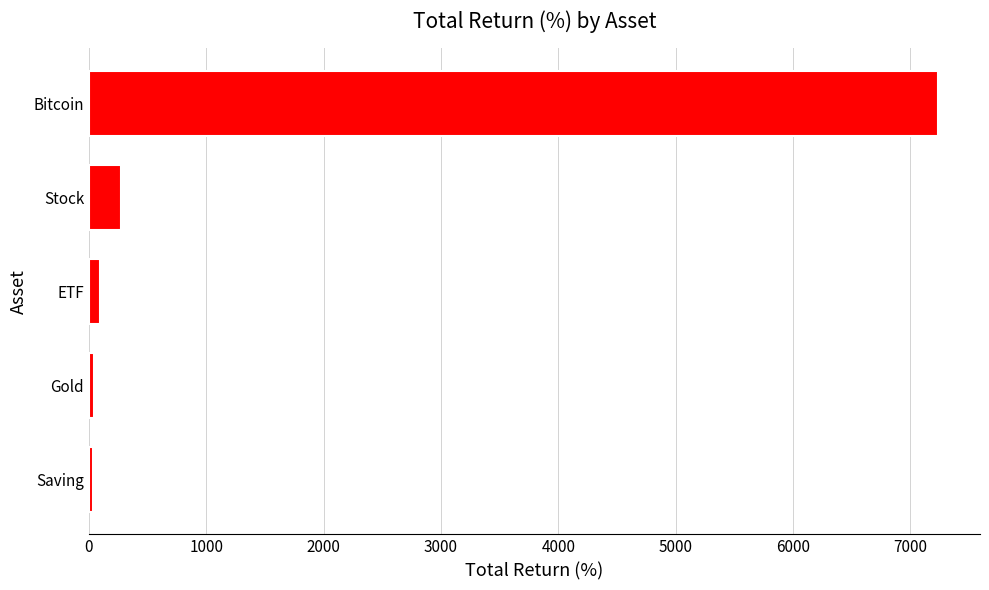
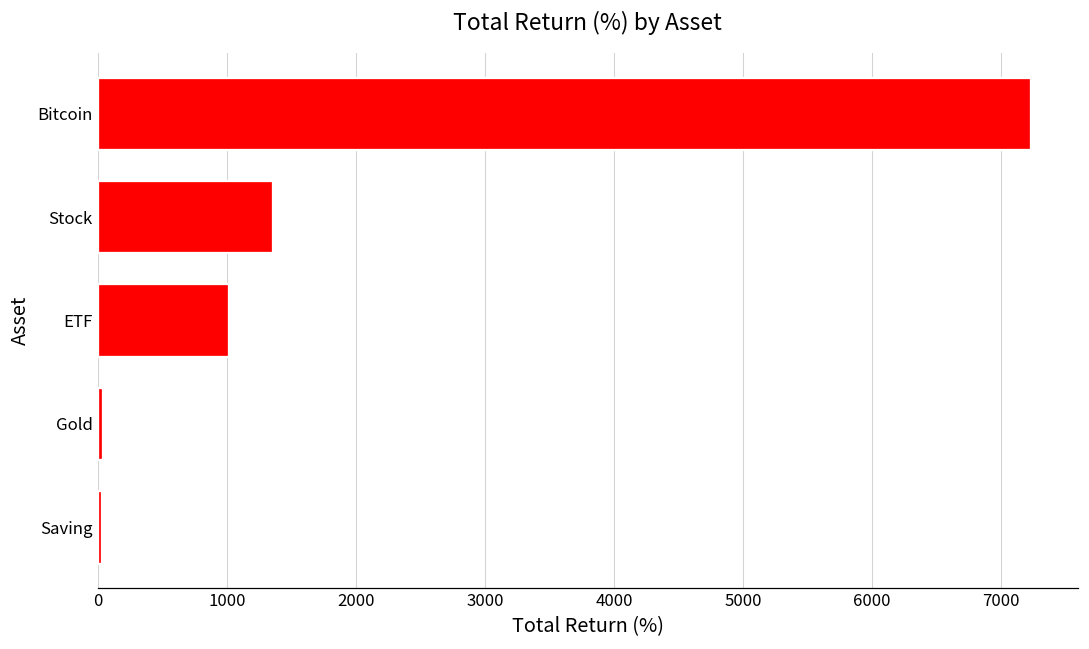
  {
    "Bitcoin": 7230,
-   "Stock": 270,
-   "ETF": 90,
+   "Stock": 1350,
+   "ETF": 1020,
    "Gold": 40,
    "Saving": 30
  }
